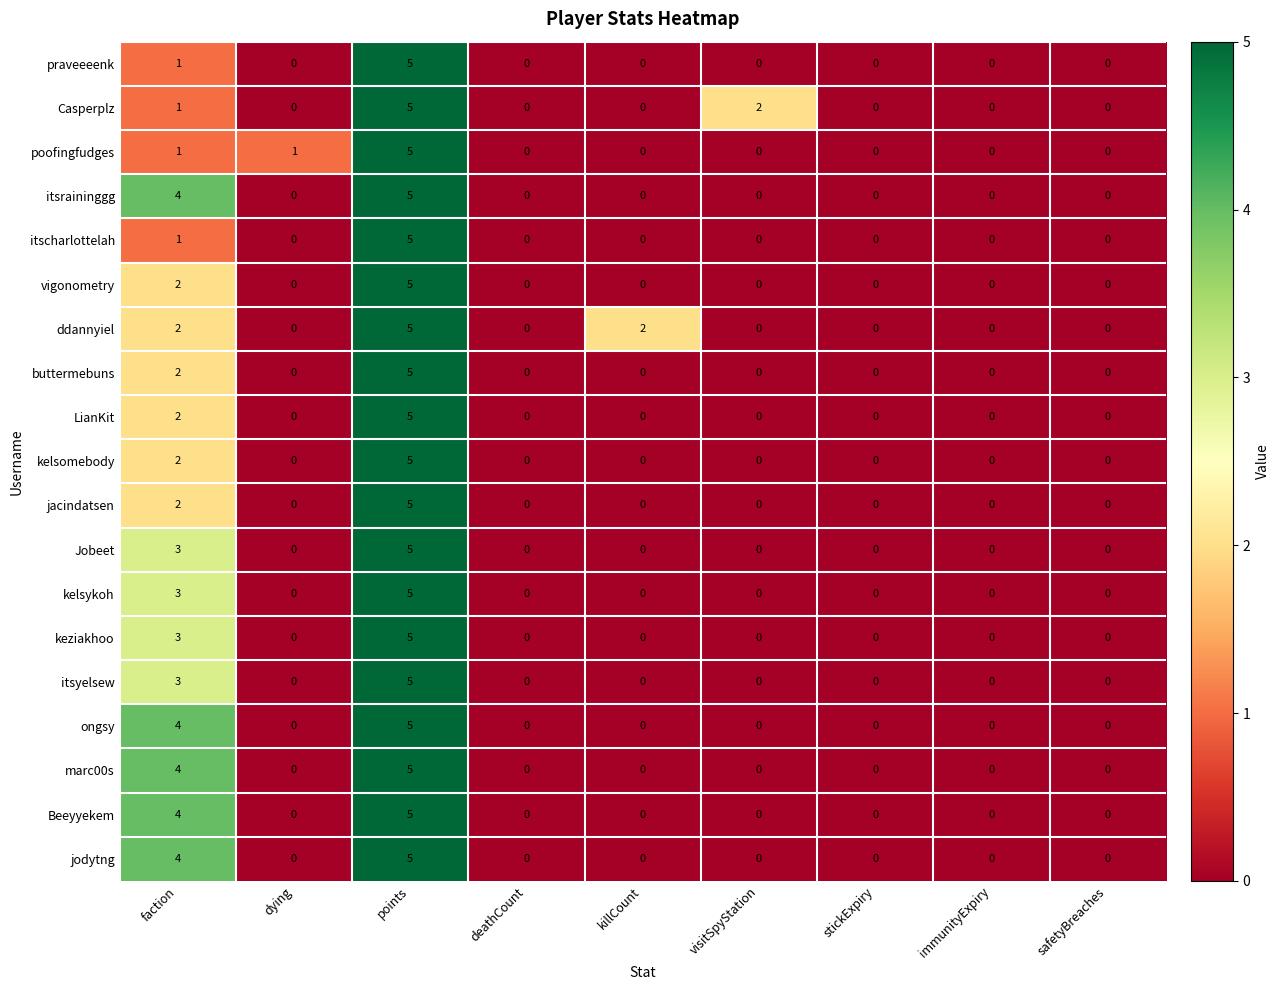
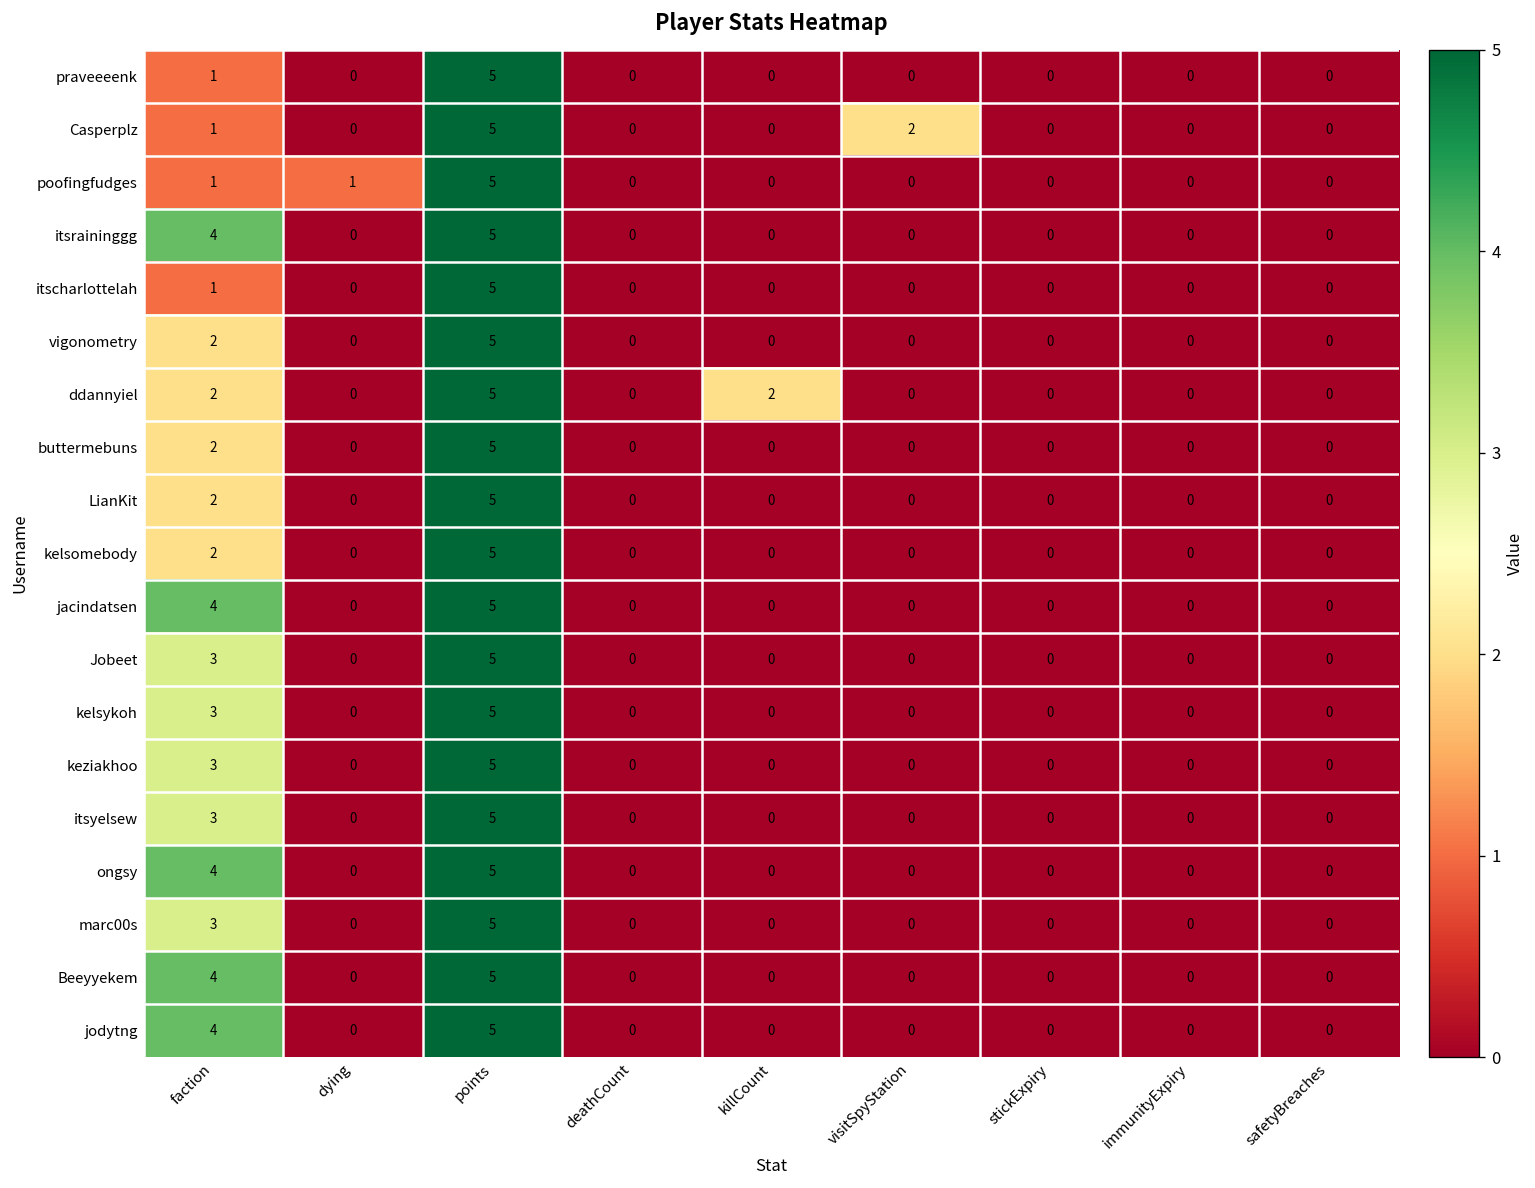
  {
    "praveeeenk": {
      "faction": 1,
      "dying": 0,
      "points": 5,
      "deathCount": 0,
      "killCount": 0,
      "visitSpyStation": 0,
      "stickExpiry": 0,
      "immunityExpiry": 0,
      "safetyBreaches": 0
    },
    "Casperplz": {
      "faction": 1,
      "dying": 0,
      "points": 5,
      "deathCount": 0,
      "killCount": 0,
      "visitSpyStation": 2,
      "stickExpiry": 0,
      "immunityExpiry": 0,
      "safetyBreaches": 0
    },
    "poofingfudges": {
      "faction": 1,
      "dying": 1,
      "points": 5,
      "deathCount": 0,
      "killCount": 0,
      "visitSpyStation": 0,
      "stickExpiry": 0,
      "immunityExpiry": 0,
      "safetyBreaches": 0
    },
    "itsraininggg": {
      "faction": 4,
      "dying": 0,
      "points": 5,
      "deathCount": 0,
      "killCount": 0,
      "visitSpyStation": 0,
      "stickExpiry": 0,
      "immunityExpiry": 0,
      "safetyBreaches": 0
    },
    "itscharlottelah": {
      "faction": 1,
      "dying": 0,
      "points": 5,
      "deathCount": 0,
      "killCount": 0,
      "visitSpyStation": 0,
      "stickExpiry": 0,
      "immunityExpiry": 0,
      "safetyBreaches": 0
    },
    "vigonometry": {
      "faction": 2,
      "dying": 0,
      "points": 5,
      "deathCount": 0,
      "killCount": 0,
      "visitSpyStation": 0,
      "stickExpiry": 0,
      "immunityExpiry": 0,
      "safetyBreaches": 0
    },
    "ddannyiel": {
      "faction": 2,
      "dying": 0,
      "points": 5,
      "deathCount": 0,
      "killCount": 2,
      "visitSpyStation": 0,
      "stickExpiry": 0,
      "immunityExpiry": 0,
      "safetyBreaches": 0
    },
    "buttermebuns": {
      "faction": 2,
      "dying": 0,
      "points": 5,
      "deathCount": 0,
      "killCount": 0,
      "visitSpyStation": 0,
      "stickExpiry": 0,
      "immunityExpiry": 0,
      "safetyBreaches": 0
    },
    "LianKit": {
      "faction": 2,
      "dying": 0,
      "points": 5,
      "deathCount": 0,
      "killCount": 0,
      "visitSpyStation": 0,
      "stickExpiry": 0,
      "immunityExpiry": 0,
      "safetyBreaches": 0
    },
    "kelsomebody": {
      "faction": 2,
      "dying": 0,
      "points": 5,
      "deathCount": 0,
      "killCount": 0,
      "visitSpyStation": 0,
      "stickExpiry": 0,
      "immunityExpiry": 0,
      "safetyBreaches": 0
    },
    "jacindatsen": {
-     "faction": 2,
+     "faction": 4,
      "dying": 0,
      "points": 5,
      "deathCount": 0,
      "killCount": 0,
      "visitSpyStation": 0,
      "stickExpiry": 0,
      "immunityExpiry": 0,
      "safetyBreaches": 0
    },
    "Jobeet": {
      "faction": 3,
      "dying": 0,
      "points": 5,
      "deathCount": 0,
      "killCount": 0,
      "visitSpyStation": 0,
      "stickExpiry": 0,
      "immunityExpiry": 0,
      "safetyBreaches": 0
    },
    "kelsykoh": {
      "faction": 3,
      "dying": 0,
      "points": 5,
      "deathCount": 0,
      "killCount": 0,
      "visitSpyStation": 0,
      "stickExpiry": 0,
      "immunityExpiry": 0,
      "safetyBreaches": 0
    },
    "keziakhoo": {
      "faction": 3,
      "dying": 0,
      "points": 5,
      "deathCount": 0,
      "killCount": 0,
      "visitSpyStation": 0,
      "stickExpiry": 0,
      "immunityExpiry": 0,
      "safetyBreaches": 0
    },
    "itsyelsew": {
      "faction": 3,
      "dying": 0,
      "points": 5,
      "deathCount": 0,
      "killCount": 0,
      "visitSpyStation": 0,
      "stickExpiry": 0,
      "immunityExpiry": 0,
      "safetyBreaches": 0
    },
    "ongsy": {
      "faction": 4,
      "dying": 0,
      "points": 5,
      "deathCount": 0,
      "killCount": 0,
      "visitSpyStation": 0,
      "stickExpiry": 0,
      "immunityExpiry": 0,
      "safetyBreaches": 0
    },
    "marc00s": {
-     "faction": 4,
+     "faction": 3,
      "dying": 0,
      "points": 5,
      "deathCount": 0,
      "killCount": 0,
      "visitSpyStation": 0,
      "stickExpiry": 0,
      "immunityExpiry": 0,
      "safetyBreaches": 0
    },
    "Beeyyekem": {
      "faction": 4,
      "dying": 0,
      "points": 5,
      "deathCount": 0,
      "killCount": 0,
      "visitSpyStation": 0,
      "stickExpiry": 0,
      "immunityExpiry": 0,
      "safetyBreaches": 0
    },
    "jodytng": {
      "faction": 4,
      "dying": 0,
      "points": 5,
      "deathCount": 0,
      "killCount": 0,
      "visitSpyStation": 0,
      "stickExpiry": 0,
      "immunityExpiry": 0,
      "safetyBreaches": 0
    }
  }
